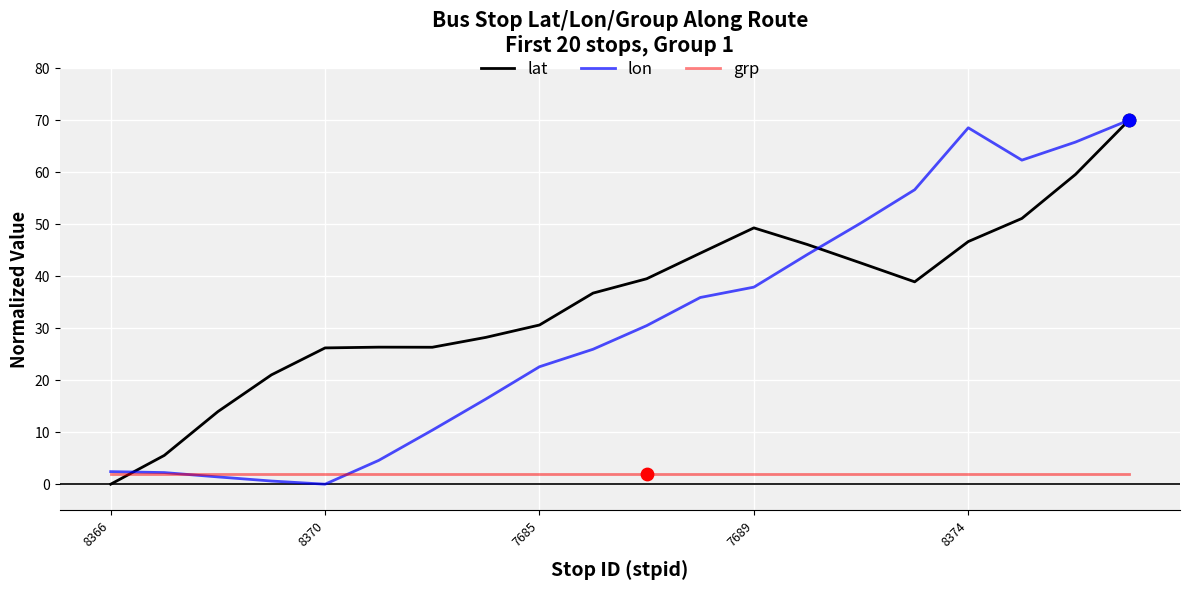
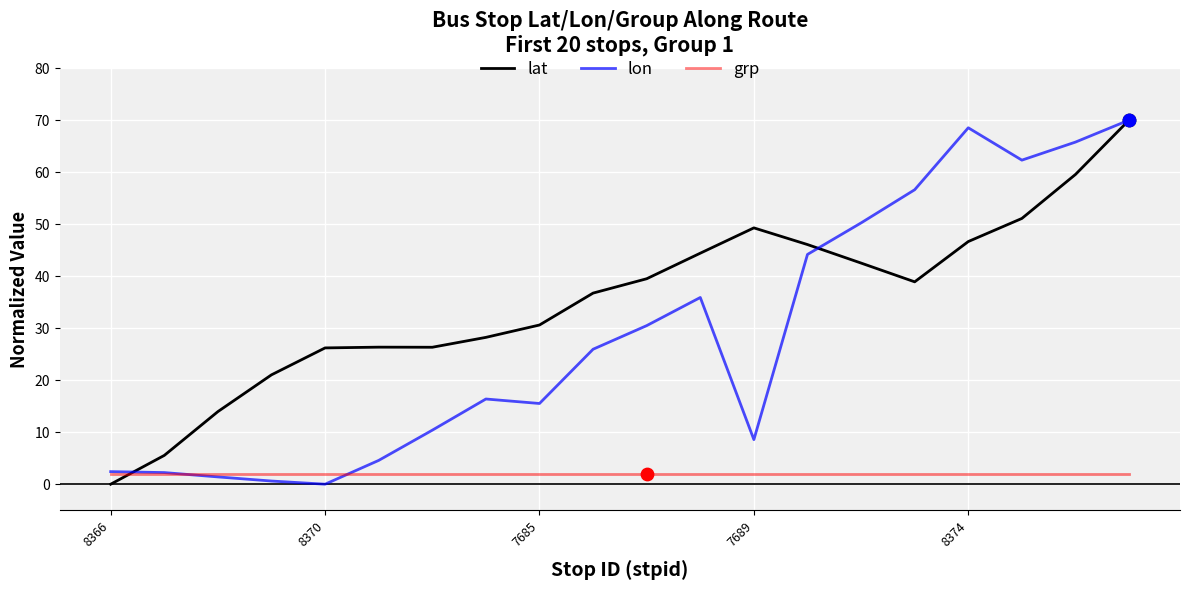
  {
    "lon": {
      "8370": 0,
-     "7685": 23,
-     "7689": 38,
+     "7685": 16,
+     "7689": 9,
      "8374": 69
    }
  }
